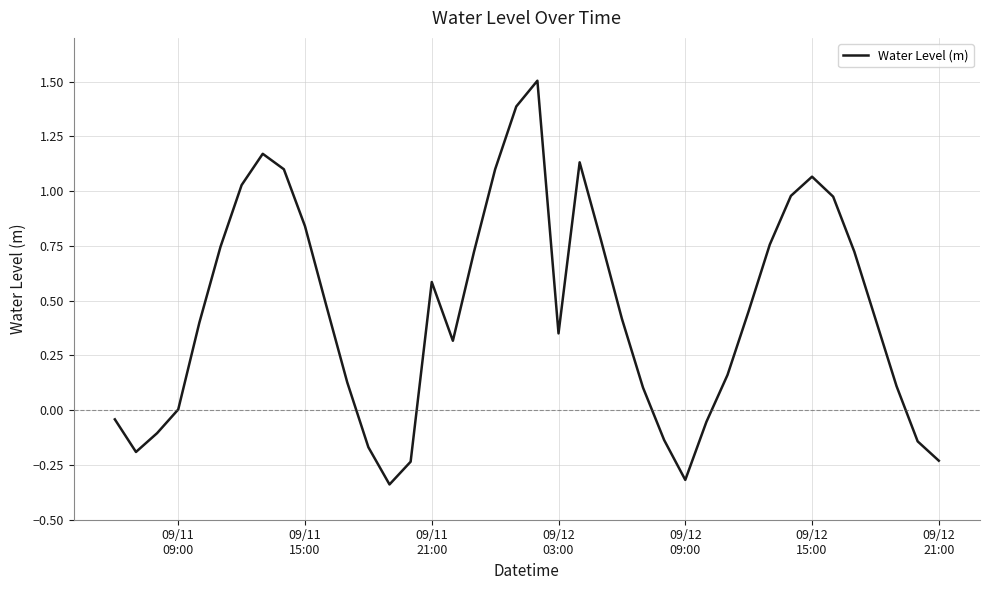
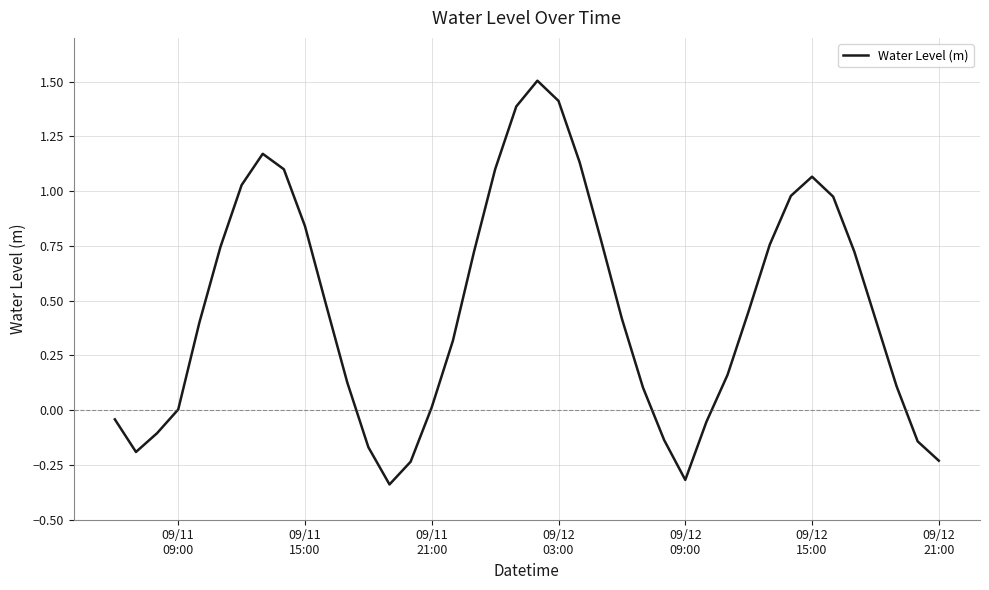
  {
    "09/11 09:00": 0.00,
    "09/11 15:00": 0.84,
-   "09/11 21:00": 0.59,
-   "09/12 03:00": 0.35,
+   "09/11 21:00": 0.01,
+   "09/12 03:00": 1.41,
    "09/12 09:00": -0.32,
    "09/12 15:00": 1.07,
    "09/12 21:00": -0.23
  }
